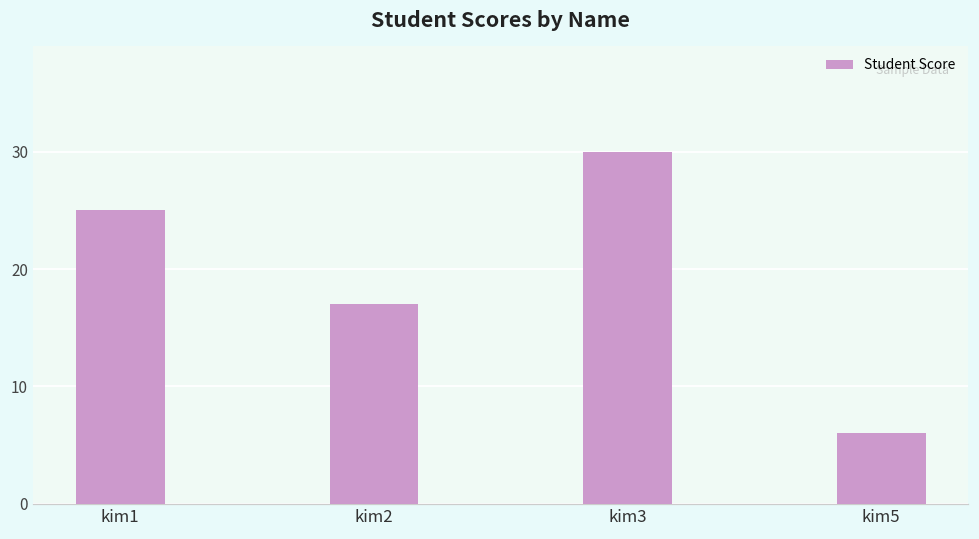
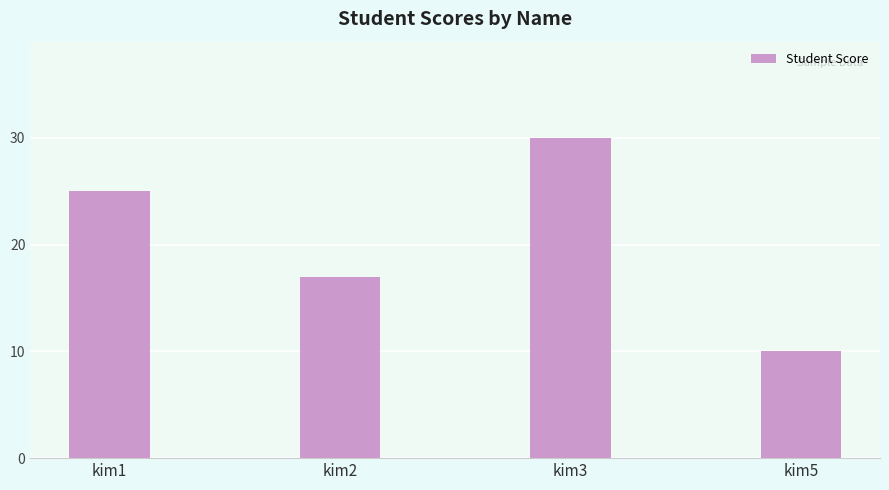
  {
    "kim1": 25,
    "kim2": 17,
    "kim3": 30,
-   "kim5": 6
+   "kim5": 10
  }
